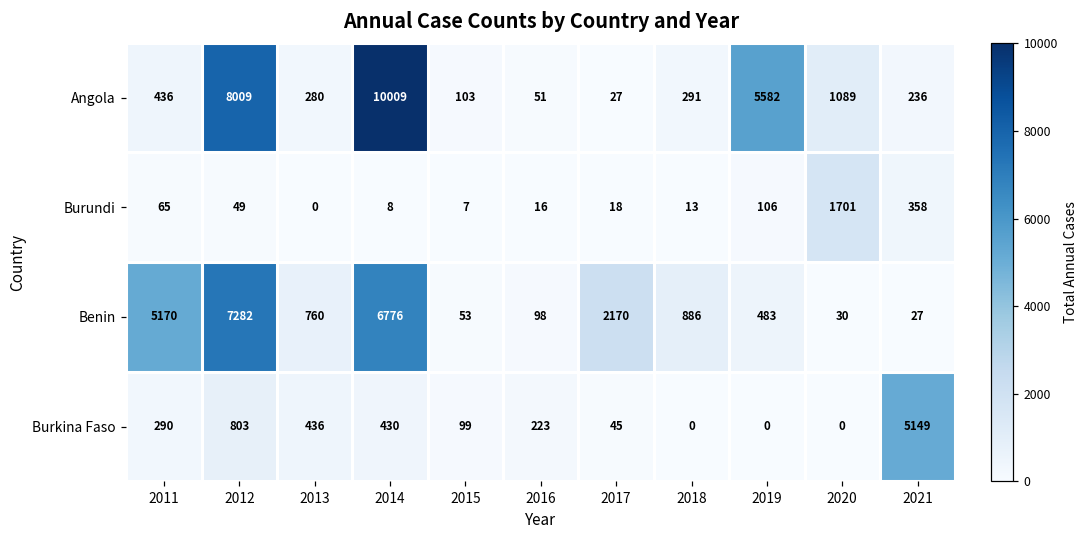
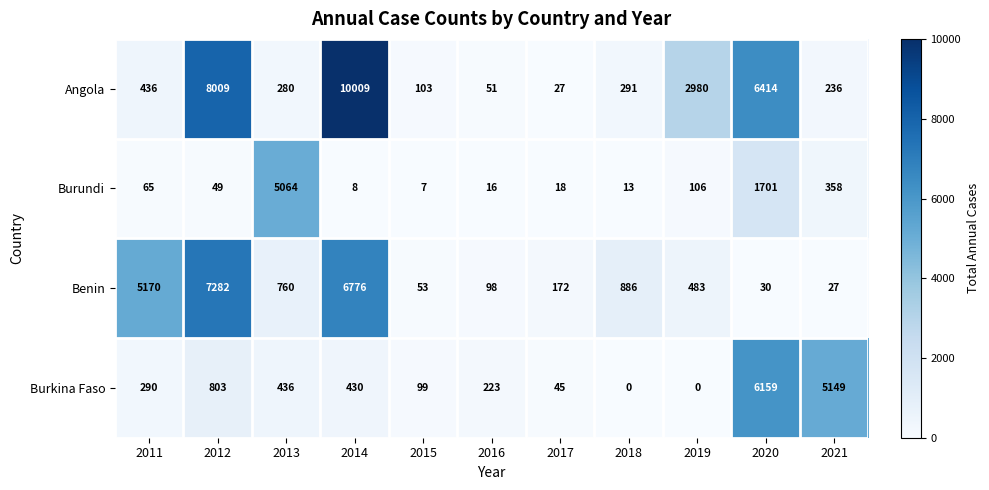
  {
    "Angola": {
      "2011": 436,
      "2012": 8009,
      "2013": 280,
      "2014": 10009,
      "2015": 103,
      "2016": 51,
      "2017": 27,
      "2018": 291,
-     "2019": 5582,
-     "2020": 1089,
+     "2019": 2980,
+     "2020": 6414,
      "2021": 236
    },
    "Burundi": {
      "2011": 65,
      "2012": 49,
-     "2013": 0,
+     "2013": 5064,
      "2014": 8,
      "2015": 7,
      "2016": 16,
      "2017": 18,
      "2018": 13,
      "2019": 106,
      "2020": 1701,
      "2021": 358
    },
    "Benin": {
      "2011": 5170,
      "2012": 7282,
      "2013": 760,
      "2014": 6776,
      "2015": 53,
      "2016": 98,
-     "2017": 2170,
+     "2017": 172,
      "2018": 886,
      "2019": 483,
      "2020": 30,
      "2021": 27
    },
    "Burkina Faso": {
      "2011": 290,
      "2012": 803,
      "2013": 436,
      "2014": 430,
      "2015": 99,
      "2016": 223,
      "2017": 45,
      "2018": 0,
      "2019": 0,
-     "2020": 0,
+     "2020": 6159,
      "2021": 5149
    }
  }
